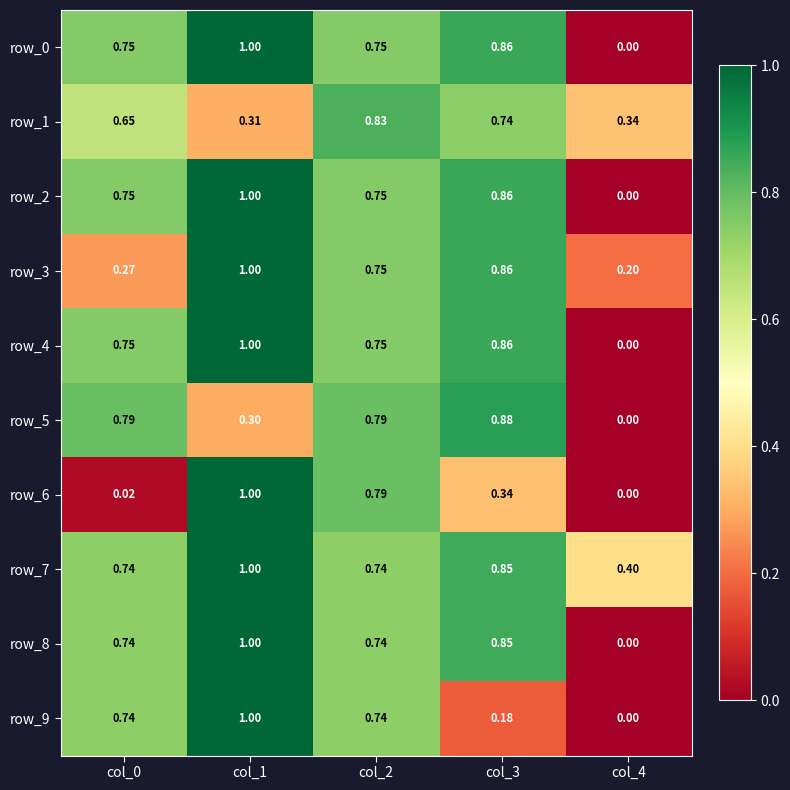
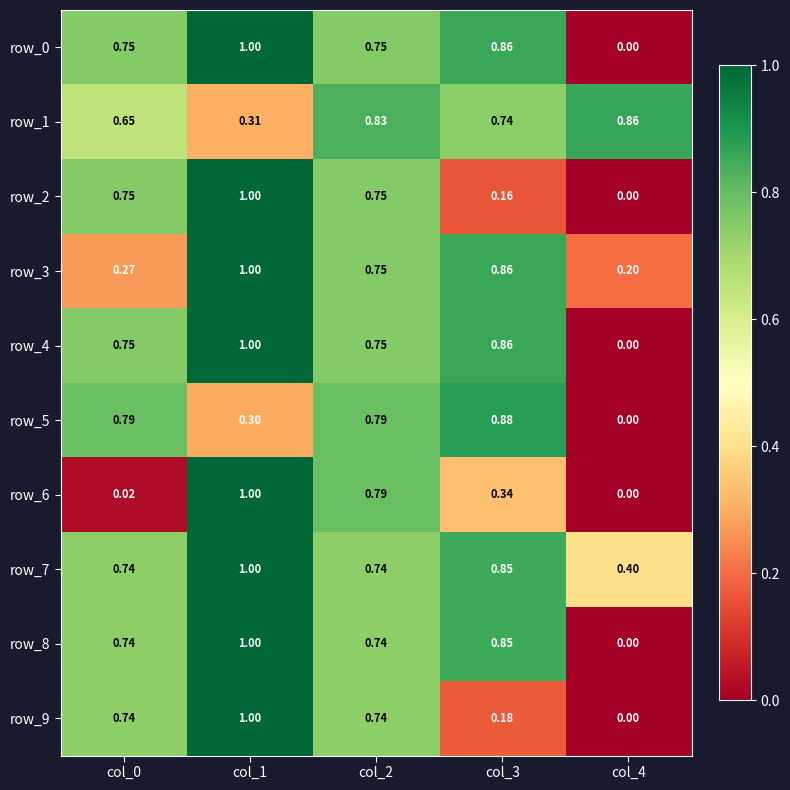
  {
    "row_0": {
      "col_0": 0.75,
      "col_1": 1.00,
      "col_2": 0.75,
      "col_3": 0.86,
      "col_4": 0.00
    },
    "row_1": {
      "col_0": 0.65,
      "col_1": 0.31,
      "col_2": 0.83,
      "col_3": 0.74,
-     "col_4": 0.34
+     "col_4": 0.86
    },
    "row_2": {
      "col_0": 0.75,
      "col_1": 1.00,
      "col_2": 0.75,
-     "col_3": 0.86,
+     "col_3": 0.16,
      "col_4": 0.00
    },
    "row_3": {
      "col_0": 0.27,
      "col_1": 1.00,
      "col_2": 0.75,
      "col_3": 0.86,
      "col_4": 0.20
    },
    "row_4": {
      "col_0": 0.75,
      "col_1": 1.00,
      "col_2": 0.75,
      "col_3": 0.86,
      "col_4": 0.00
    },
    "row_5": {
      "col_0": 0.79,
      "col_1": 0.30,
      "col_2": 0.79,
      "col_3": 0.88,
      "col_4": 0.00
    },
    "row_6": {
      "col_0": 0.02,
      "col_1": 1.00,
      "col_2": 0.79,
      "col_3": 0.34,
      "col_4": 0.00
    },
    "row_7": {
      "col_0": 0.74,
      "col_1": 1.00,
      "col_2": 0.74,
      "col_3": 0.85,
      "col_4": 0.40
    },
    "row_8": {
      "col_0": 0.74,
      "col_1": 1.00,
      "col_2": 0.74,
      "col_3": 0.85,
      "col_4": 0.00
    },
    "row_9": {
      "col_0": 0.74,
      "col_1": 1.00,
      "col_2": 0.74,
      "col_3": 0.18,
      "col_4": 0.00
    }
  }
